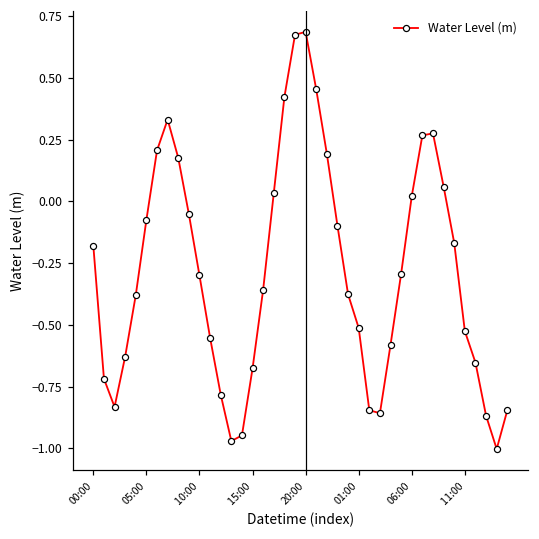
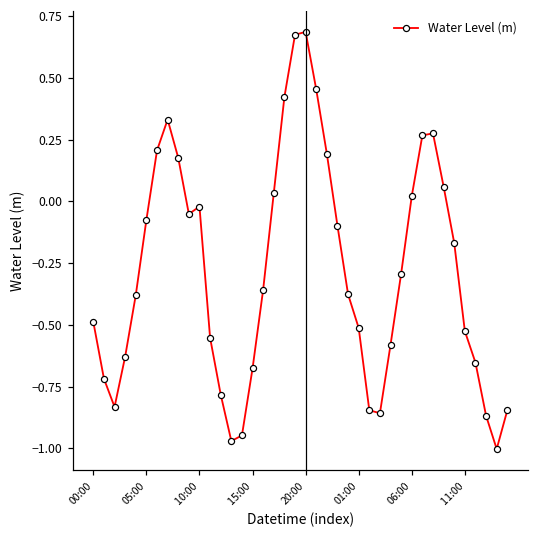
  {
-   "00:00": -0.18,
+   "00:00": -0.49,
    "05:00": -0.07,
-   "10:00": -0.30,
+   "10:00": -0.02,
    "15:00": -0.68,
    "20:00": 0.69,
    "01:00": -0.51,
    "06:00": 0.02,
    "11:00": -0.53
  }
